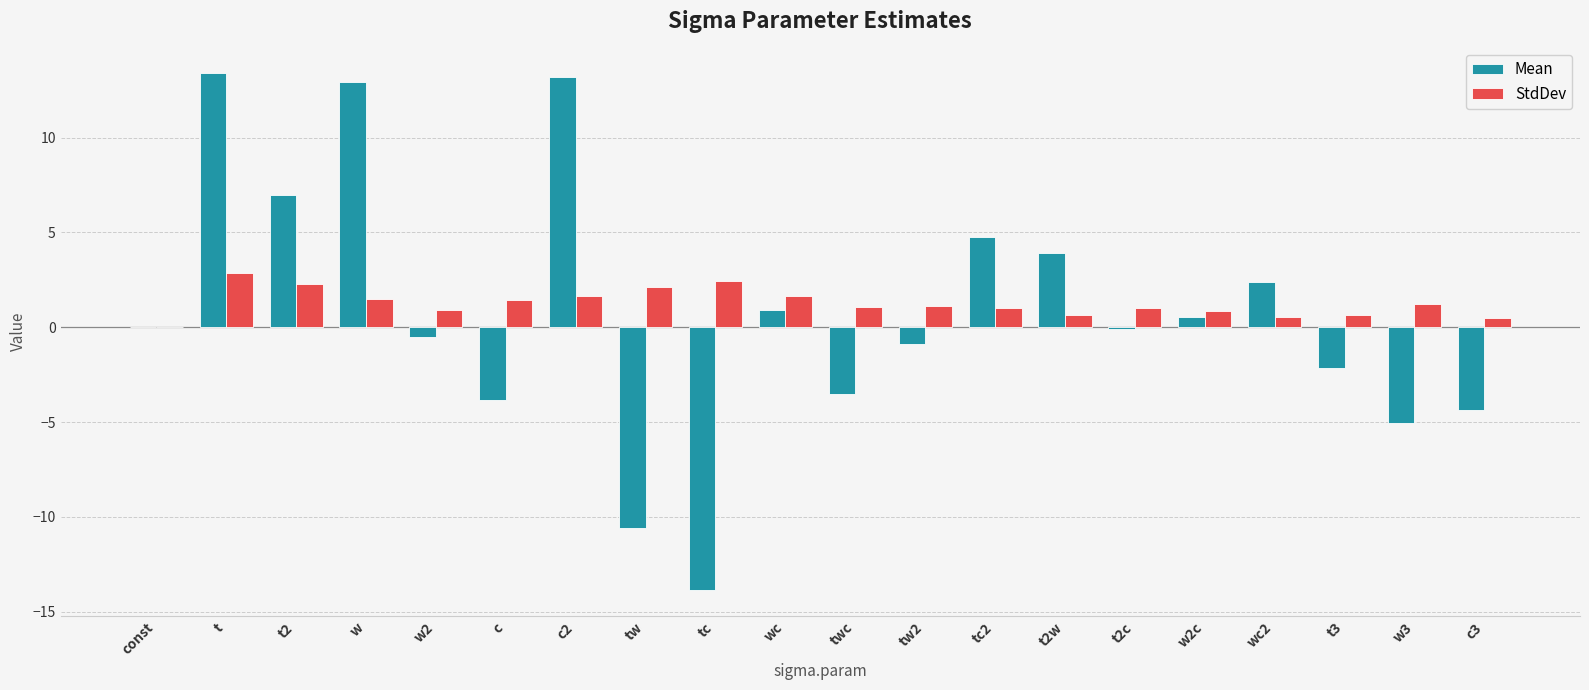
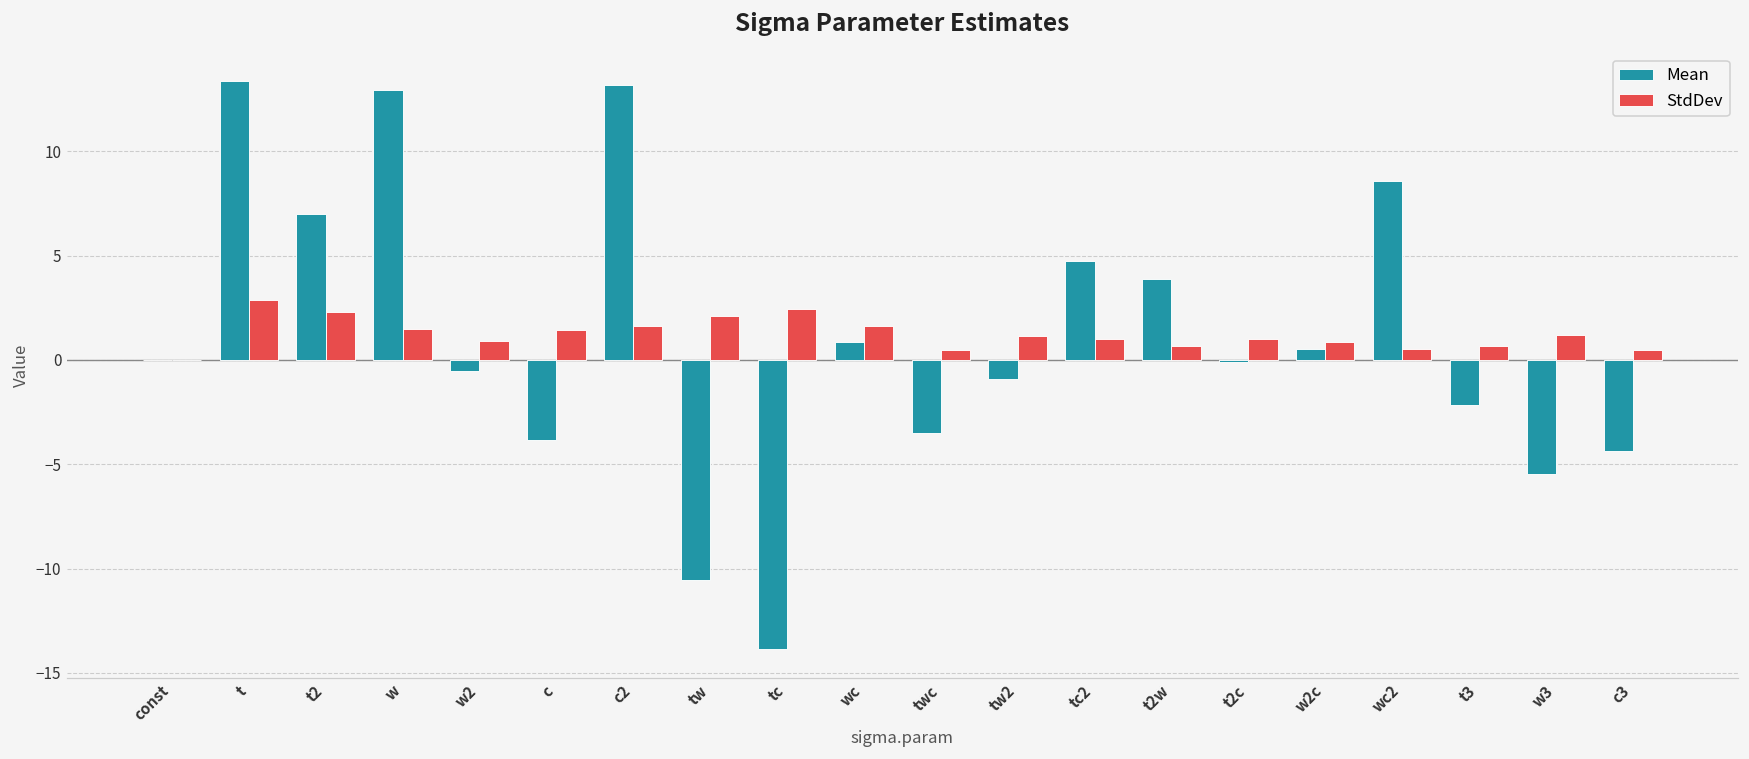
  {
    "Mean": {
      "t": 13.4,
      "t2": 7.0,
      "w": 12.9,
      "w2": -0.5,
      "c": -3.8,
      "c2": 13.2,
      "tw": -10.6,
      "tc": -13.9,
      "wc": 0.9,
      "twc": -3.5,
      "tw2": -0.9,
      "tc2": 4.7,
      "t2w": 3.9,
      "w2c": 0.5,
-     "wc2": 2.4,
+     "wc2": 8.6,
      "t3": -2.2,
-     "w3": -5.0,
+     "w3": -5.5,
      "c3": -4.4
    },
    "StdDev": {
      "t": 2.9,
      "t2": 2.3,
      "w": 1.5,
      "w2": 0.9,
      "c": 1.4,
      "c2": 1.6,
      "tw": 2.1,
      "tc": 2.4,
      "wc": 1.6,
-     "twc": 1.0,
+     "twc": 0.5,
      "tw2": 1.1,
      "tc2": 1.0,
      "t2w": 0.6,
      "t2c": 1.0,
      "w2c": 0.8,
      "wc2": 0.5,
      "t3": 0.7,
      "w3": 1.2,
      "c3": 0.5
    }
  }
